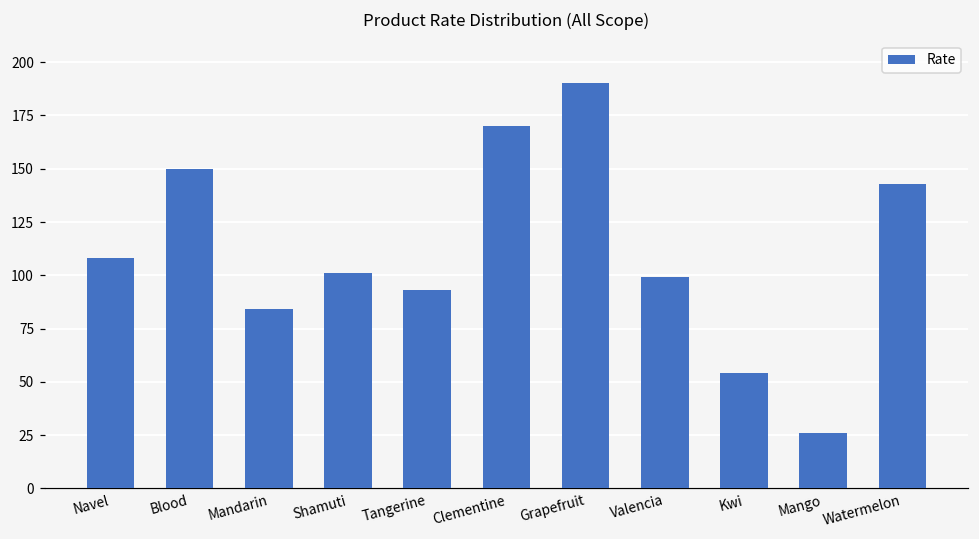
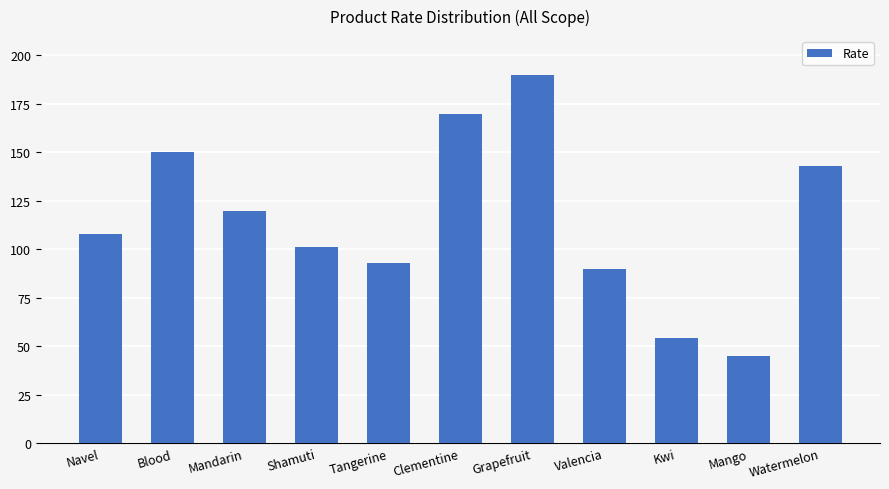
  {
    "Navel": 108,
    "Blood": 150,
-   "Mandarin": 84,
+   "Mandarin": 120,
    "Shamuti": 101,
    "Tangerine": 93,
    "Clementine": 170,
    "Grapefruit": 190,
-   "Valencia": 99,
+   "Valencia": 90,
    "Kwi": 54,
-   "Mango": 26,
+   "Mango": 45,
    "Watermelon": 143
  }
